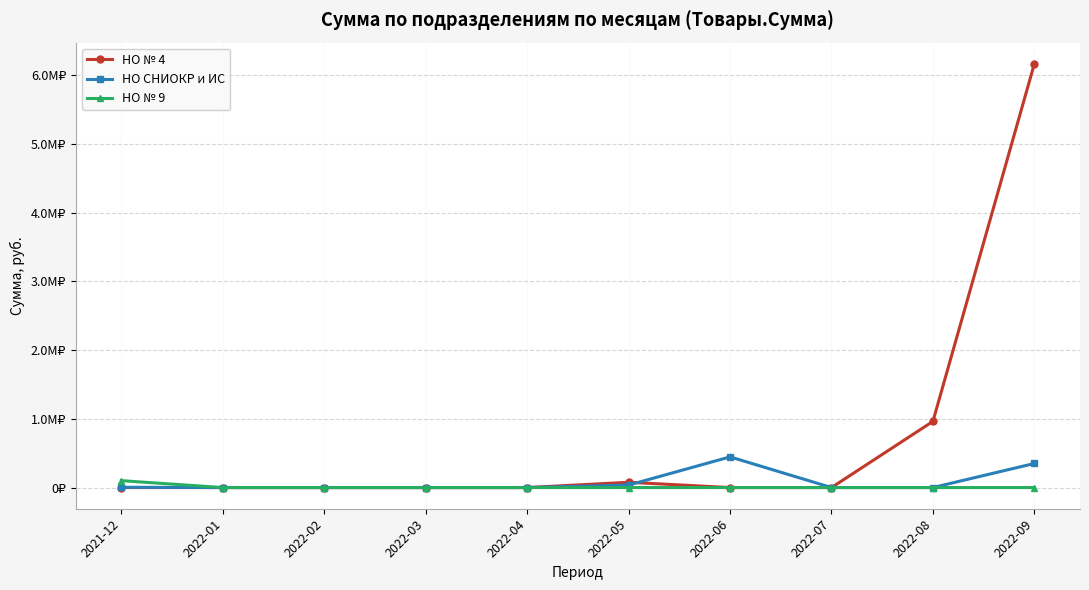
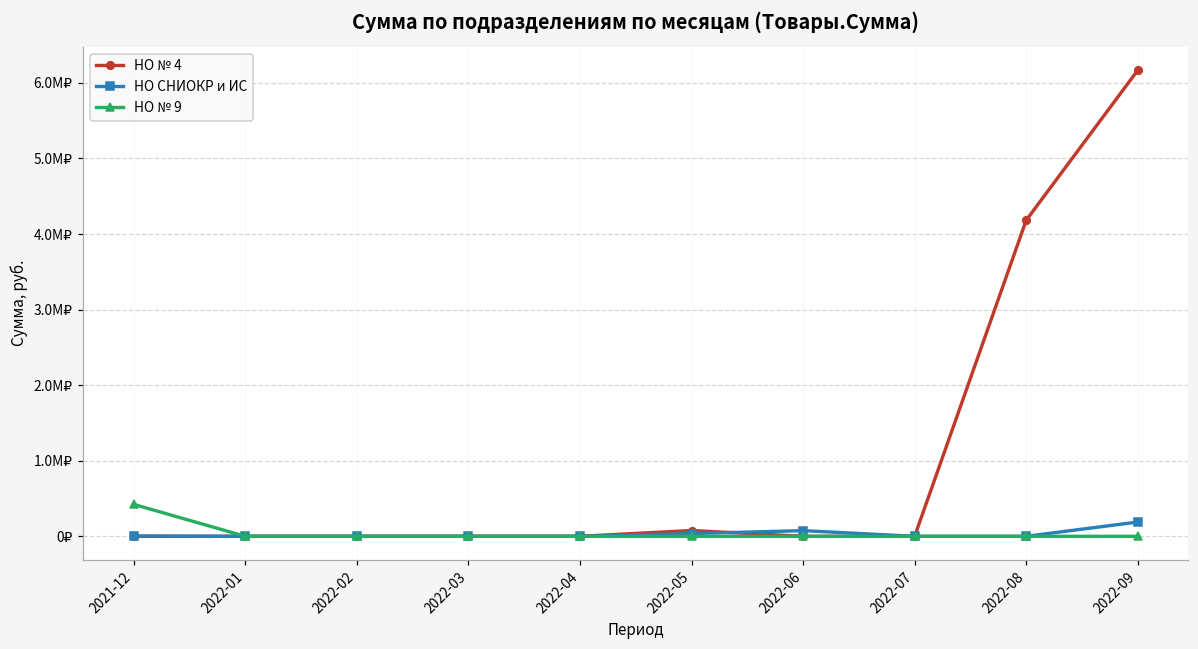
  {
    "НО № 4": {
      "2022-05": "0.1M₽",
-     "2022-08": "1.0M₽",
+     "2022-08": "4.2M₽",
      "2022-09": "6.2M₽"
    },
    "НО СНИОКР и ИС": {
-     "2022-06": "0.4M₽",
-     "2022-09": "0.4M₽"
+     "2022-06": "0.1M₽",
+     "2022-09": "0.2M₽"
    },
    "НО № 9": {
-     "2021-12": "0.1M₽",
+     "2021-12": "0.4M₽",
      "2022-09": "0.0M₽"
    }
  }
